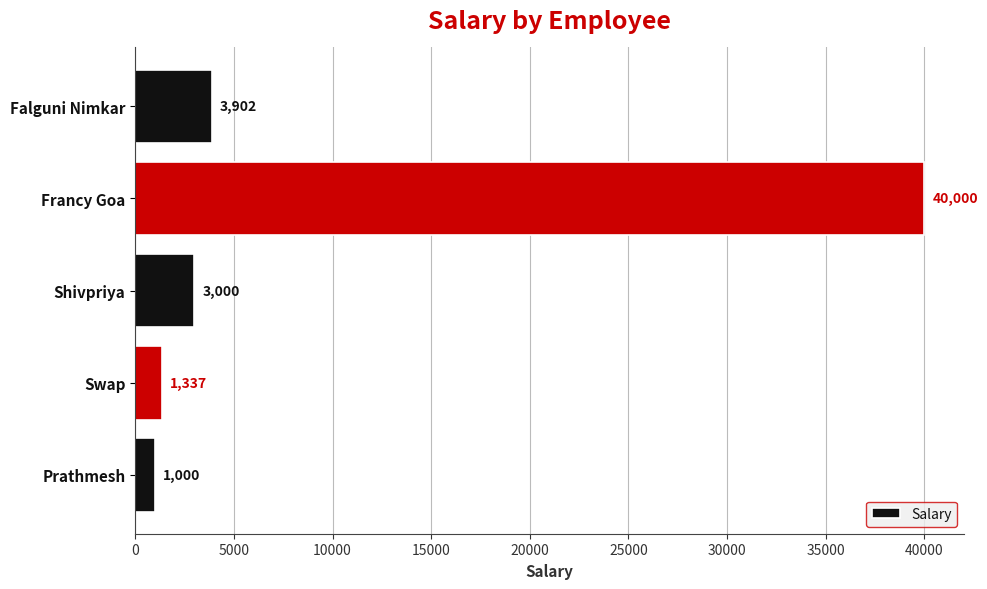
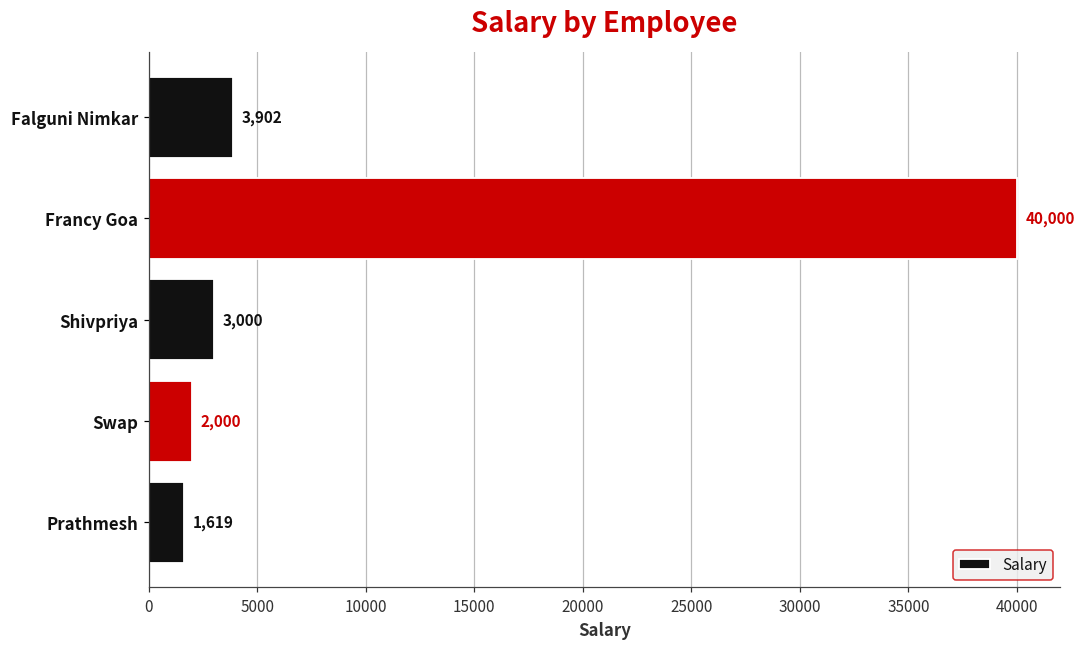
  {
    "Falguni Nimkar": "3,902",
    "Francy Goa": "40,000",
    "Shivpriya": "3,000",
-   "Swap": "1,337",
-   "Prathmesh": "1,000"
+   "Swap": "2,000",
+   "Prathmesh": "1,619"
  }
